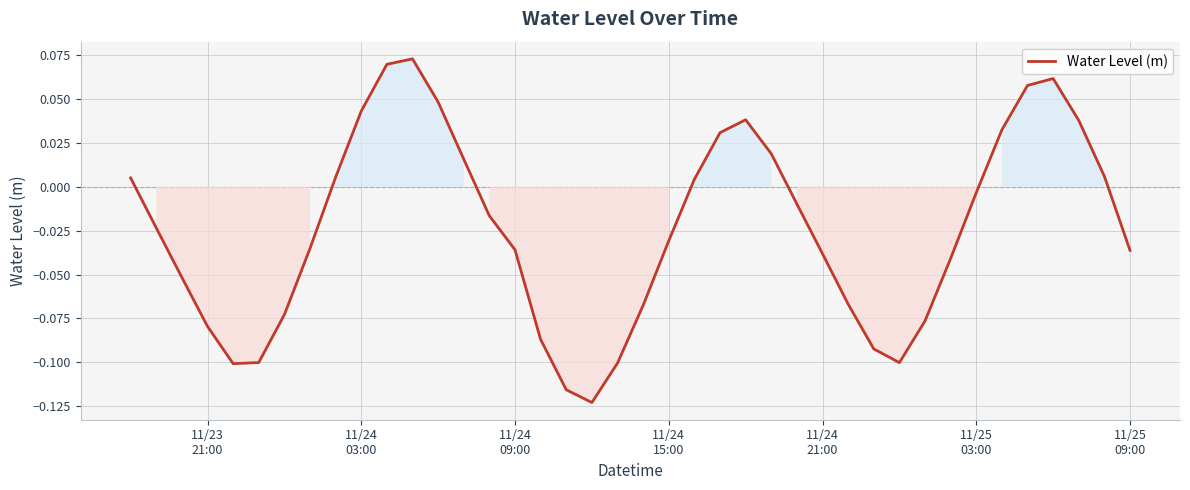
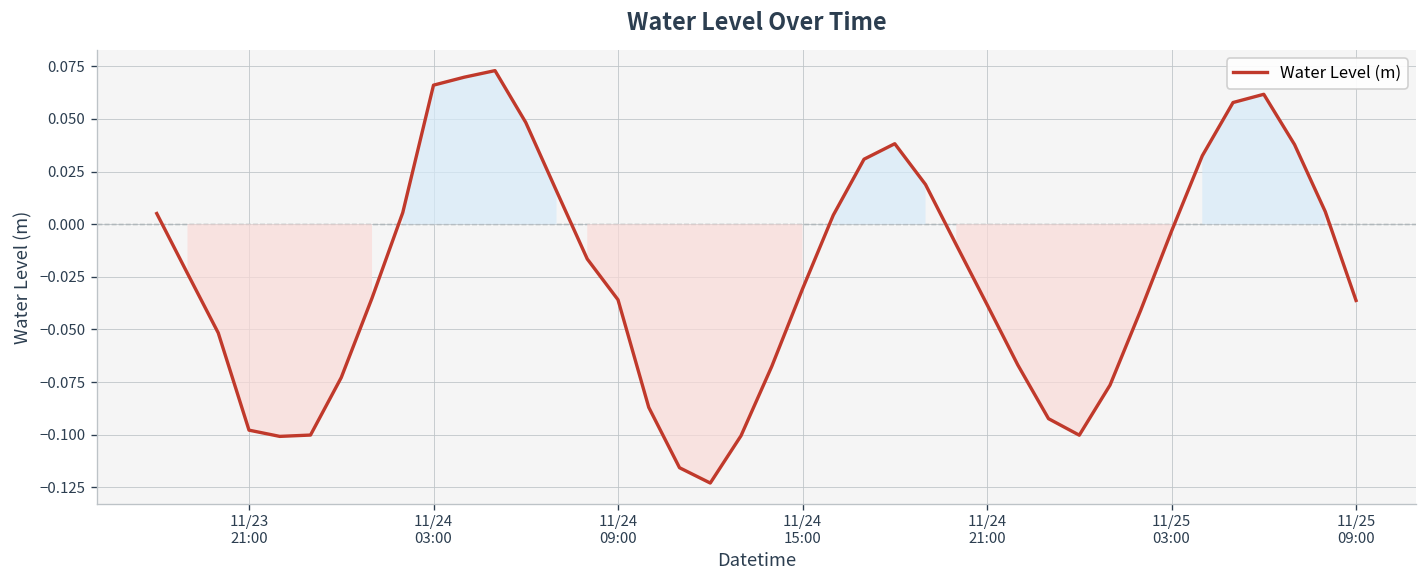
  {
-   "11/23 21:00": -0.080,
-   "11/24 03:00": 0.043,
+   "11/23 21:00": -0.098,
+   "11/24 03:00": 0.066,
    "11/24 09:00": -0.036,
    "11/24 15:00": -0.031,
    "11/24 21:00": -0.038,
    "11/25 03:00": -0.003,
    "11/25 09:00": -0.036
  }
